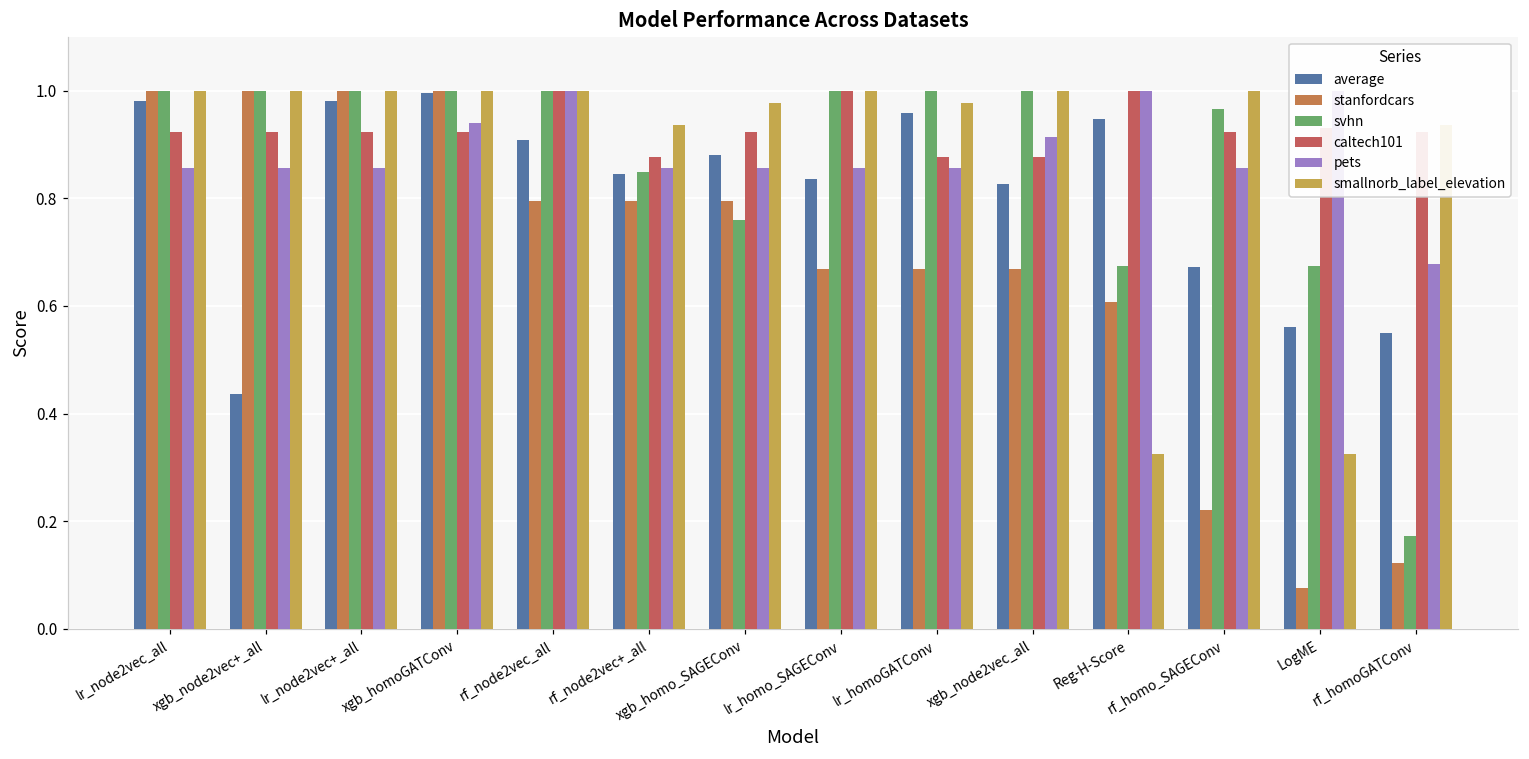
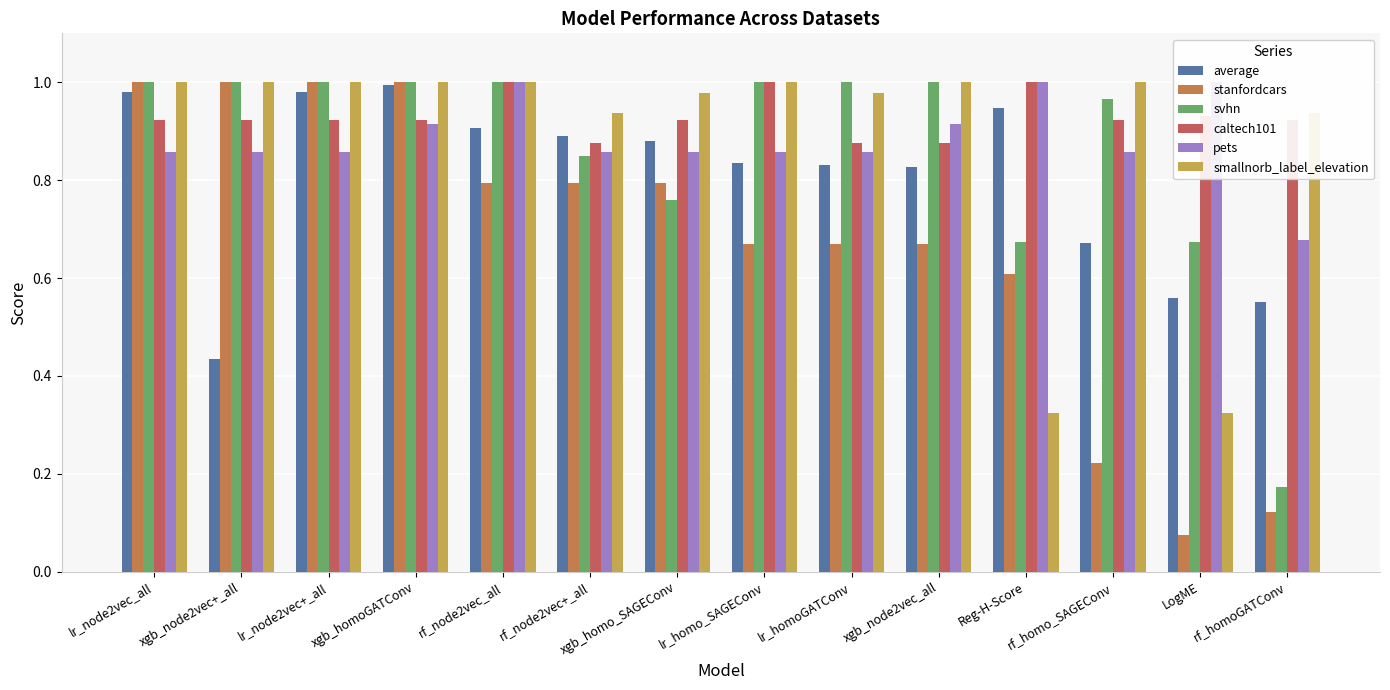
  {
    "average": {
      "lr_node2vec_all": 0.98,
      "xgb_node2vec+_all": 0.44,
      "lr_node2vec+_all": 0.98,
      "xgb_homoGATConv": 1.00,
      "rf_node2vec_all": 0.91,
-     "rf_node2vec+_all": 0.84,
+     "rf_node2vec+_all": 0.89,
      "xgb_homo_SAGEConv": 0.88,
      "lr_homo_SAGEConv": 0.84,
-     "lr_homoGATConv": 0.96,
+     "lr_homoGATConv": 0.83,
      "xgb_node2vec_all": 0.83,
      "Reg-H-Score": 0.95,
      "rf_homo_SAGEConv": 0.67,
      "LogME": 0.56,
      "rf_homoGATConv": 0.55
    },
    "svhn": {
      "lr_node2vec_all": 1.00,
      "xgb_node2vec+_all": 1.00,
      "lr_node2vec+_all": 1.00,
      "xgb_homoGATConv": 1.00,
      "rf_node2vec_all": 1.00,
      "rf_node2vec+_all": 0.85,
      "xgb_homo_SAGEConv": 0.76,
      "lr_homo_SAGEConv": 1.00,
      "lr_homoGATConv": 1.00,
      "xgb_node2vec_all": 1.00,
      "Reg-H-Score": 0.67,
      "rf_homo_SAGEConv": 0.96,
      "LogME": 0.67,
      "rf_homoGATConv": 0.17
    },
    "pets": {
      "lr_node2vec_all": 0.86,
      "xgb_node2vec+_all": 0.86,
      "lr_node2vec+_all": 0.86,
-     "xgb_homoGATConv": 0.94,
+     "xgb_homoGATConv": 0.91,
      "rf_node2vec_all": 1.00,
      "rf_node2vec+_all": 0.86,
      "xgb_homo_SAGEConv": 0.86,
      "lr_homo_SAGEConv": 0.86,
      "lr_homoGATConv": 0.86,
      "xgb_node2vec_all": 0.91,
      "Reg-H-Score": 1.00,
      "rf_homo_SAGEConv": 0.86,
      "rf_homoGATConv": 0.68
    }
  }
